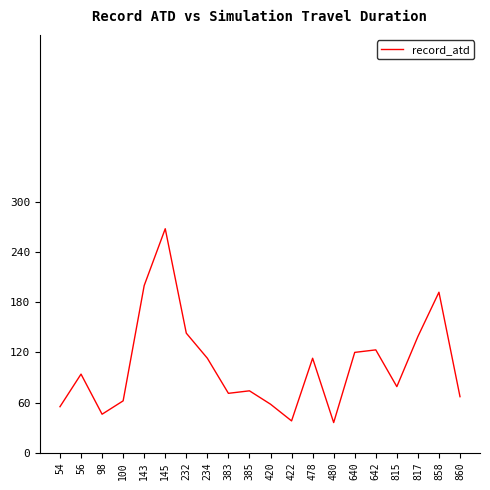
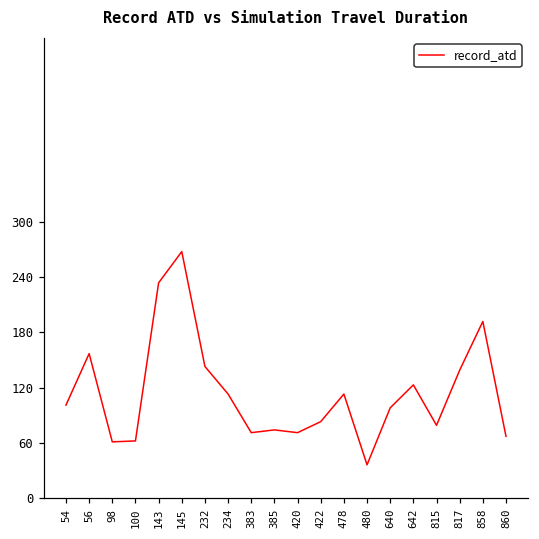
  {
-   "54": 60,
-   "56": 90,
-   "98": 50,
+   "54": 100,
+   "56": 160,
+   "98": 60,
    "100": 60,
-   "143": 200,
+   "143": 230,
    "145": 270,
    "232": 140,
    "234": 110,
    "383": 70,
    "385": 70,
-   "420": 60,
-   "422": 40,
+   "420": 70,
+   "422": 80,
    "478": 110,
    "480": 40,
-   "640": 120,
+   "640": 100,
    "642": 120,
    "815": 80,
    "817": 140,
    "858": 190,
    "860": 70
  }
